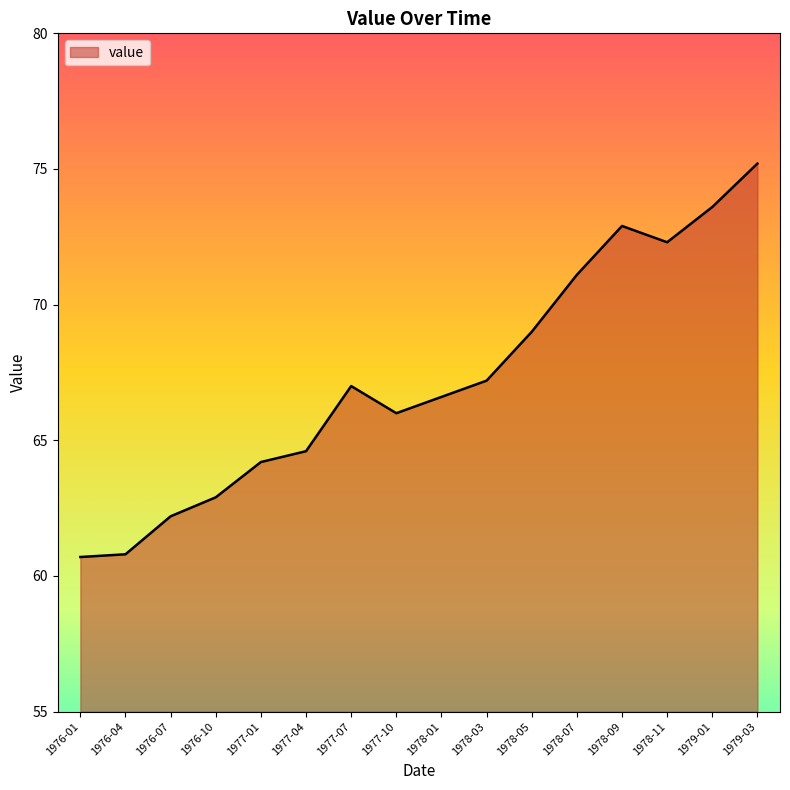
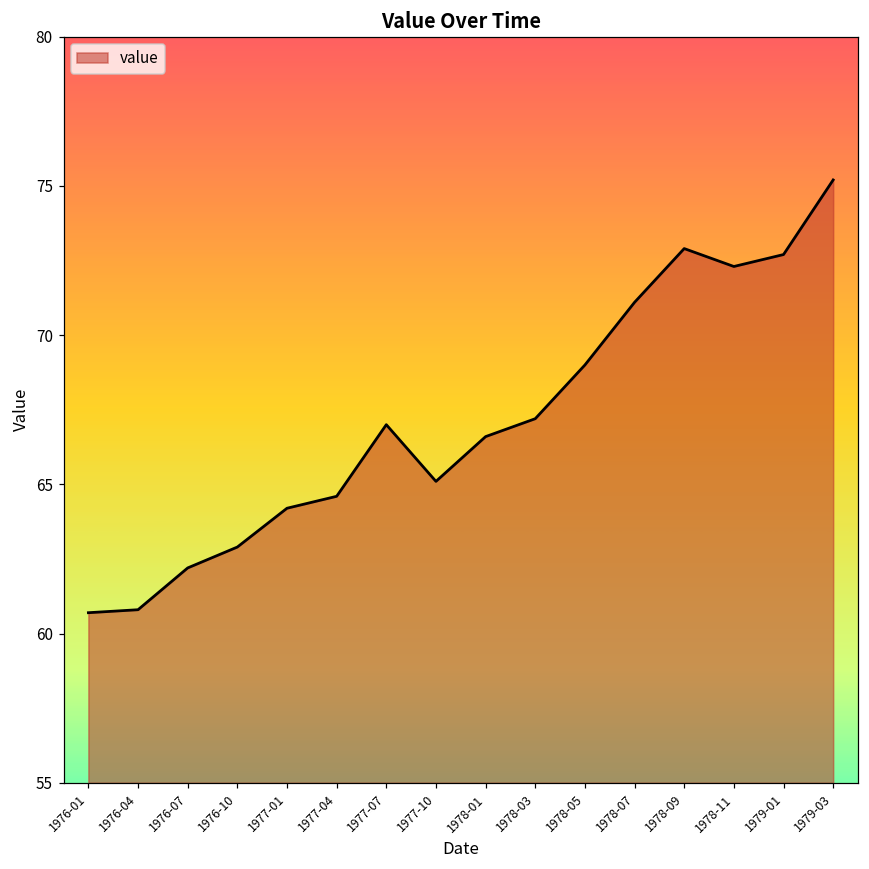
  {
    "1976-01": 60.7,
    "1976-04": 60.8,
    "1976-07": 62.2,
    "1976-10": 62.9,
    "1977-01": 64.2,
    "1977-04": 64.6,
    "1977-07": 67.0,
-   "1977-10": 66.0,
+   "1977-10": 65.1,
    "1978-01": 66.6,
    "1978-03": 67.2,
    "1978-05": 69.0,
    "1978-07": 71.1,
    "1978-09": 72.9,
    "1978-11": 72.3,
-   "1979-01": 73.6,
+   "1979-01": 72.7,
    "1979-03": 75.2
  }
